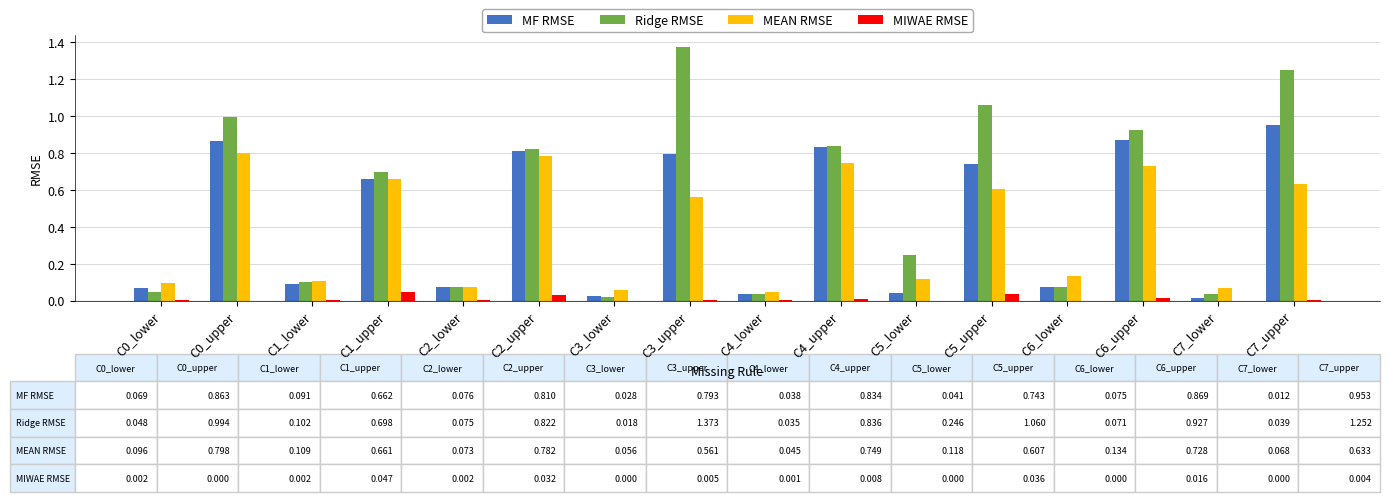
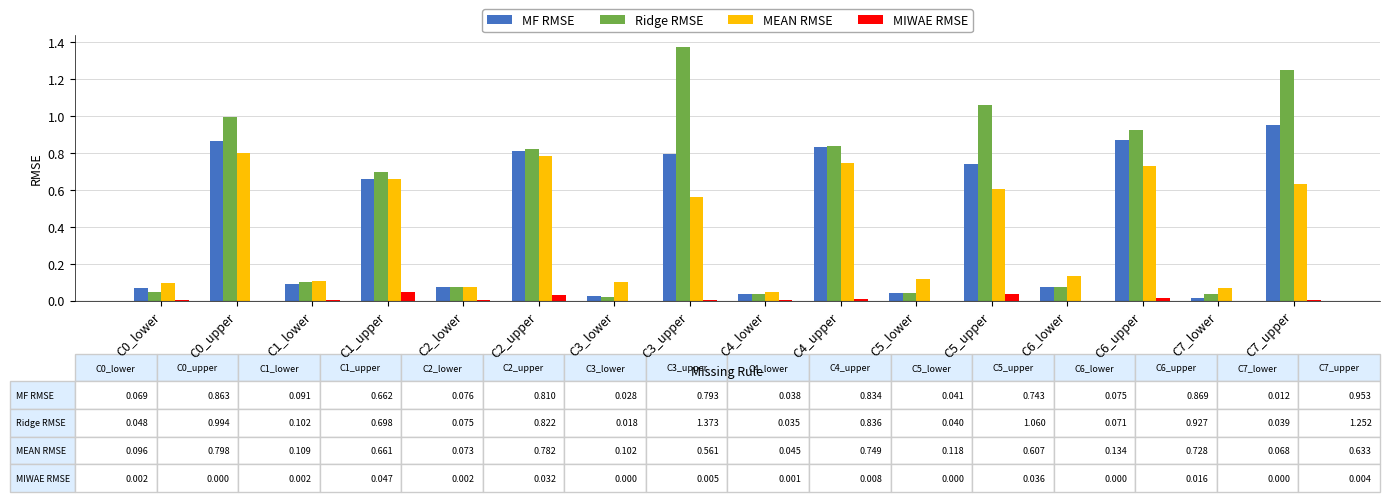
  {
    "MF RMSE": {
      "C0_lower": 0.07,
      "C0_upper": 0.86,
      "C1_lower": 0.09,
      "C1_upper": 0.66,
      "C2_lower": 0.08,
      "C2_upper": 0.81,
      "C3_lower": 0.03,
      "C3_upper": 0.79,
      "C4_lower": 0.04,
      "C4_upper": 0.83,
      "C5_lower": 0.04,
      "C5_upper": 0.74,
      "C6_lower": 0.08,
      "C6_upper": 0.87,
      "C7_upper": 0.95
    },
    "Ridge RMSE": {
-     "C5_lower": 0.246
+     "C5_lower": 0.040
    },
    "MEAN RMSE": {
-     "C3_lower": 0.056
+     "C3_lower": 0.102
    },
    "MIWAE RMSE": {
      "C0_upper": 0.00,
      "C1_upper": 0.05,
      "C2_upper": 0.03,
      "C3_lower": 0.00,
      "C5_lower": 0.00,
      "C5_upper": 0.04,
      "C6_lower": 0.00,
      "C6_upper": 0.02,
      "C7_lower": 0.00
    }
  }
